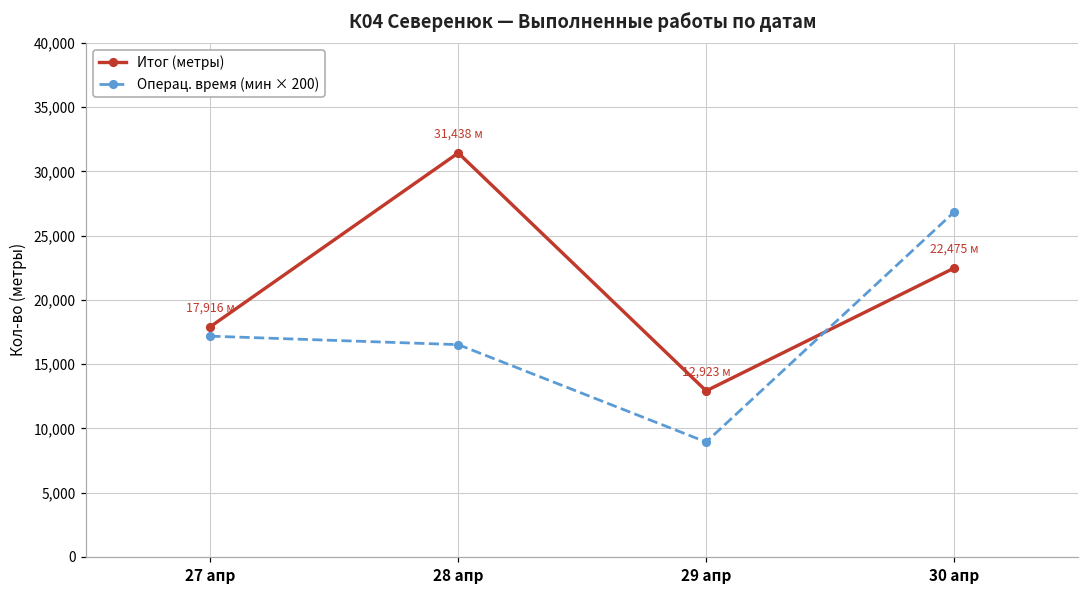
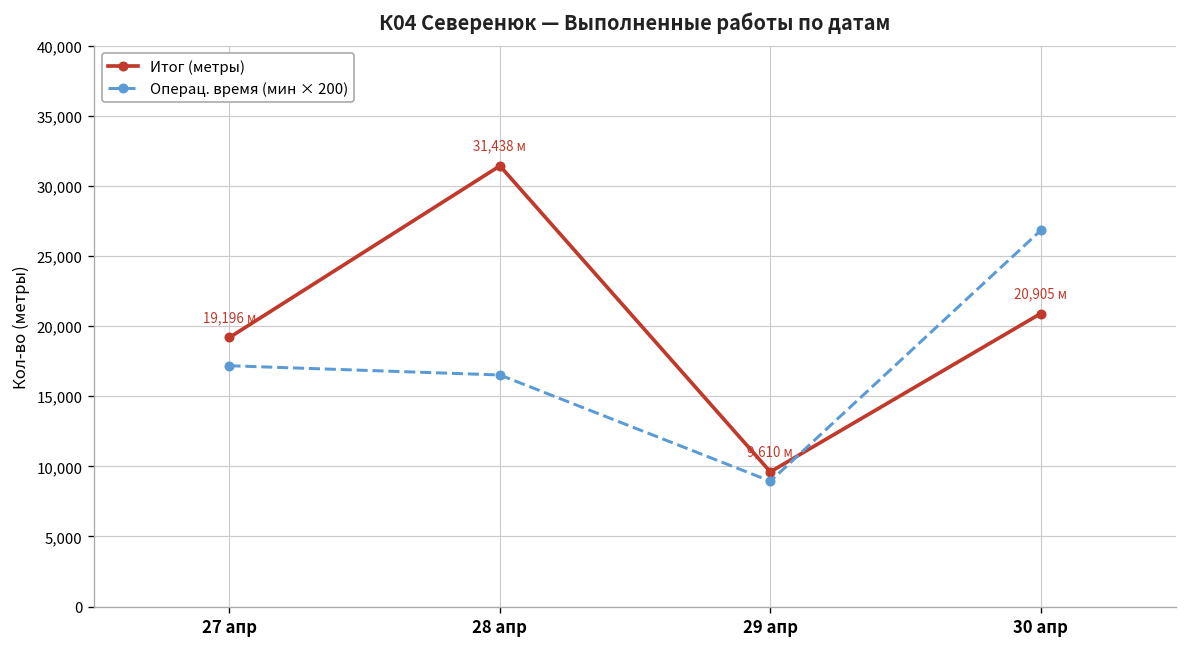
  {
    "Итог (метры)": {
-     "27 апр": "17,916",
+     "27 апр": "19,196",
      "28 апр": "31,438",
-     "29 апр": "12,923",
-     "30 апр": "22,475"
+     "29 апр": "9,610",
+     "30 апр": "20,905"
    },
    "Операц. время (мин × 200)": {
      "27 апр": "17,200",
      "28 апр": "16,500",
      "29 апр": "8,900",
      "30 апр": "26,800"
    }
  }
